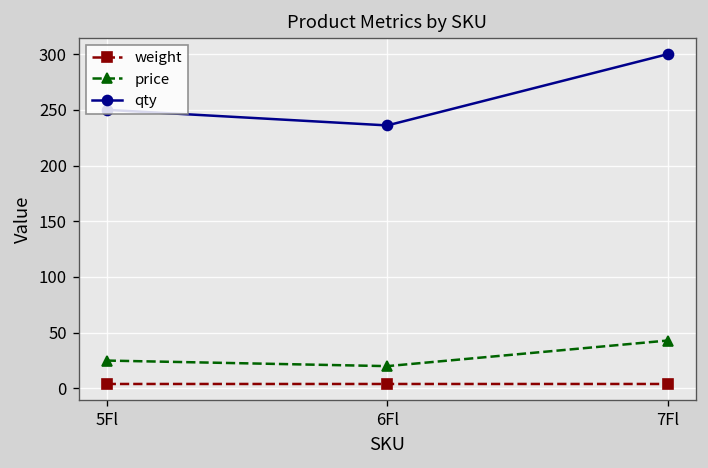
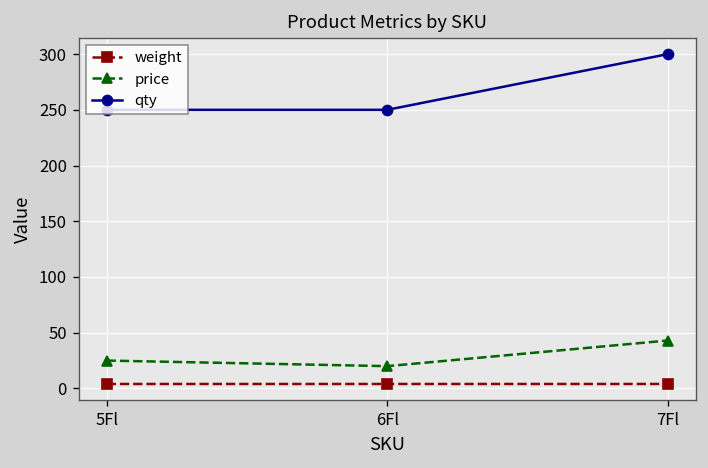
  {
    "weight": {
      "5Fl": 0,
      "6Fl": 0,
      "7Fl": 0
    },
    "price": {
      "5Fl": 30,
      "6Fl": 20,
      "7Fl": 40
    },
    "qty": {
-     "6Fl": 240,
+     "6Fl": 250,
      "7Fl": 300
    }
  }
